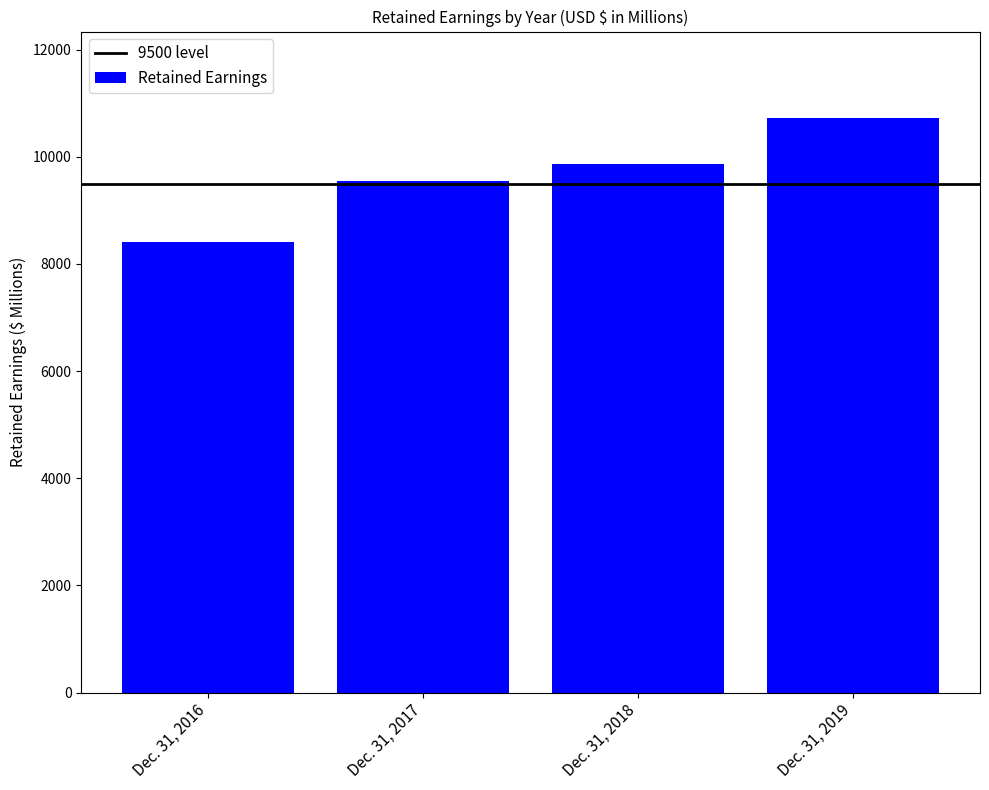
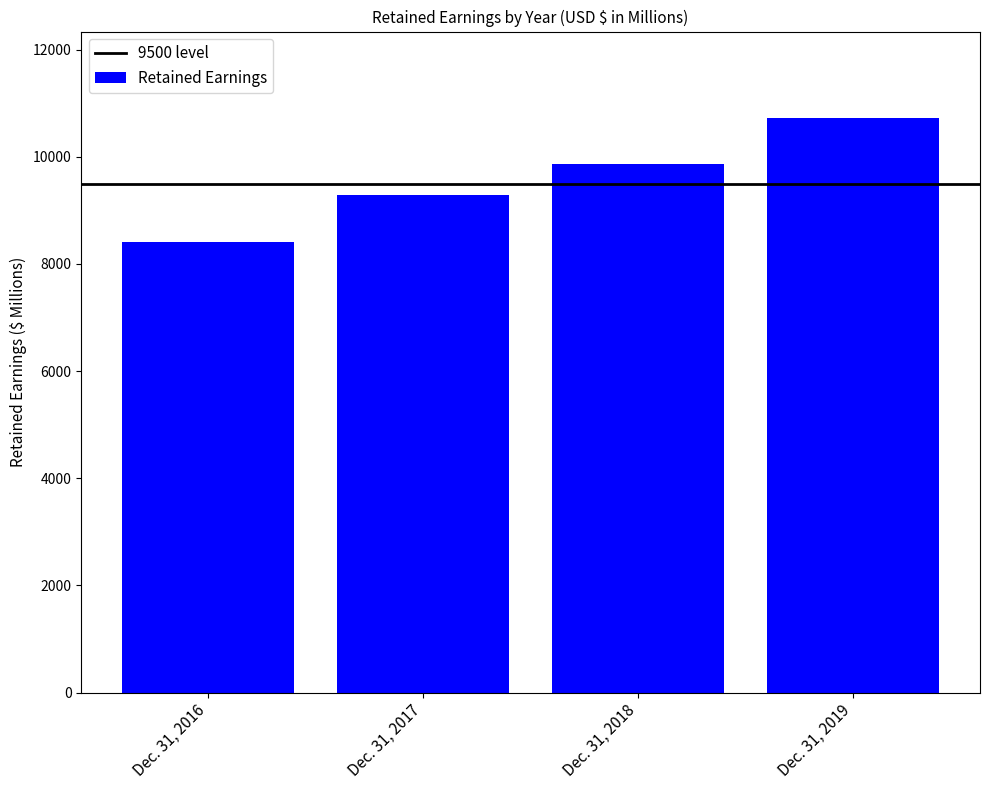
  {
    "Dec. 31, 2016": 8400,
-   "Dec. 31, 2017": 9500,
+   "Dec. 31, 2017": 9300,
    "Dec. 31, 2018": 9900,
    "Dec. 31, 2019": 10700
  }
